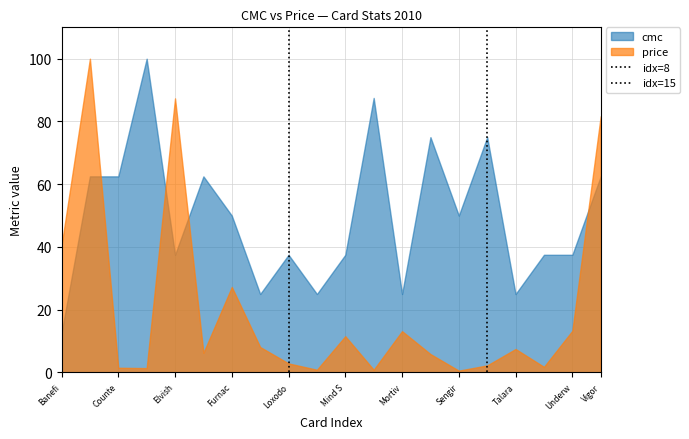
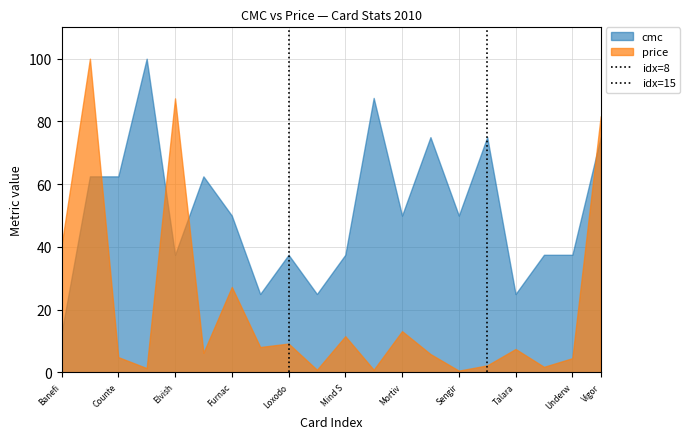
  {
    "cmc": {
      "Banefi": 13,
      "Counte": 63,
      "Elvish": 38,
      "Furnac": 50,
      "Loxodo": 38,
      "Mind S": 38,
-     "Mortiv": 25,
+     "Mortiv": 50,
      "Sengir": 50,
      "Talara": 25,
      "Underw": 38,
-     "Vigor": 63
+     "Vigor": 75
    },
    "price": {
      "Banefi": 40,
-     "Counte": 1,
+     "Counte": 5,
      "Elvish": 87,
      "Furnac": 27,
-     "Loxodo": 3,
+     "Loxodo": 9,
      "Mind S": 12,
      "Mortiv": 13,
      "Talara": 7,
-     "Underw": 13,
+     "Underw": 5,
      "Vigor": 82
    }
  }
